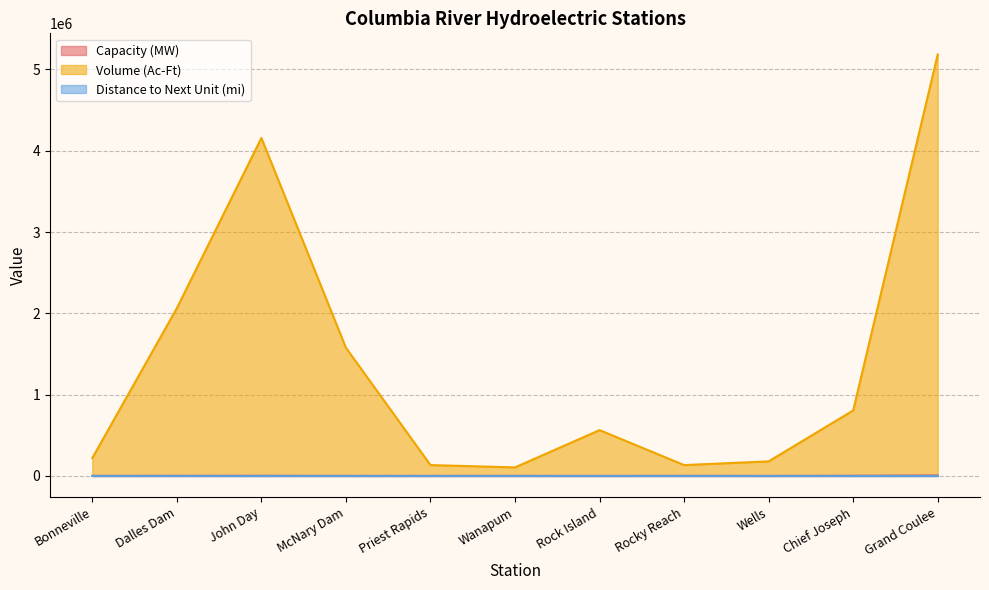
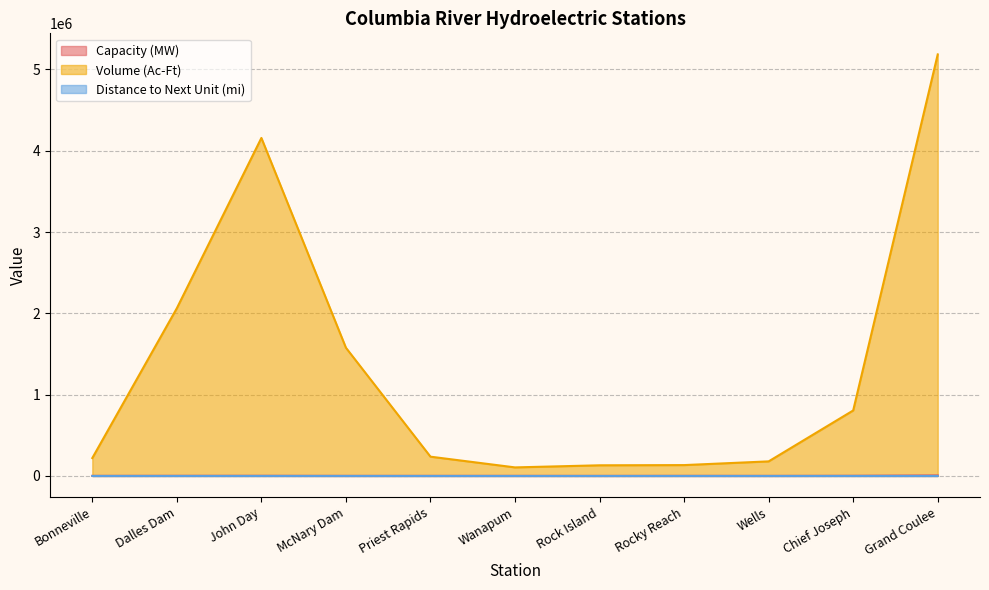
  {
    "Volume (Ac-Ft)": {
      "Bonneville": 200000,
      "Dalles Dam": 2100000,
      "John Day": 4200000,
      "McNary Dam": 1600000,
-     "Priest Rapids": 100000,
+     "Priest Rapids": 200000,
      "Wanapum": 100000,
-     "Rock Island": 600000,
+     "Rock Island": 100000,
      "Rocky Reach": 100000,
      "Wells": 200000,
      "Chief Joseph": 800000,
      "Grand Coulee": 5200000
    }
  }
